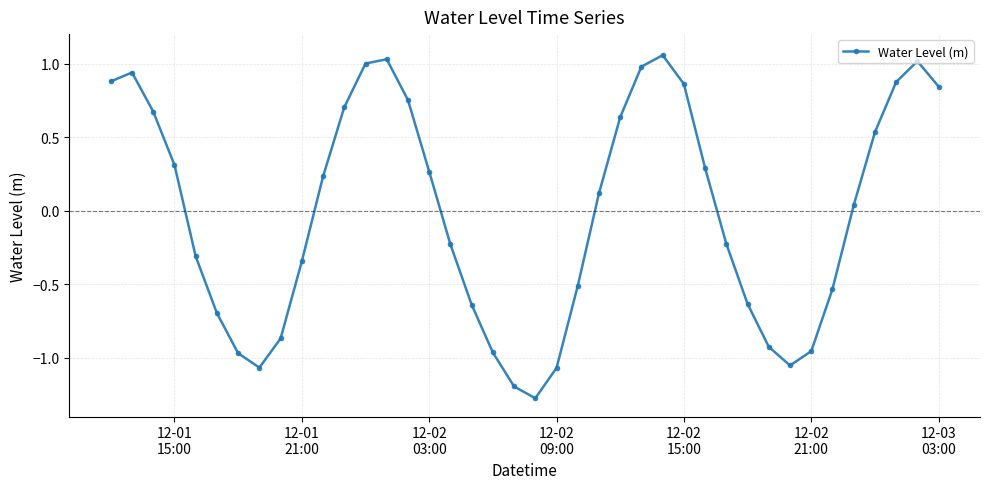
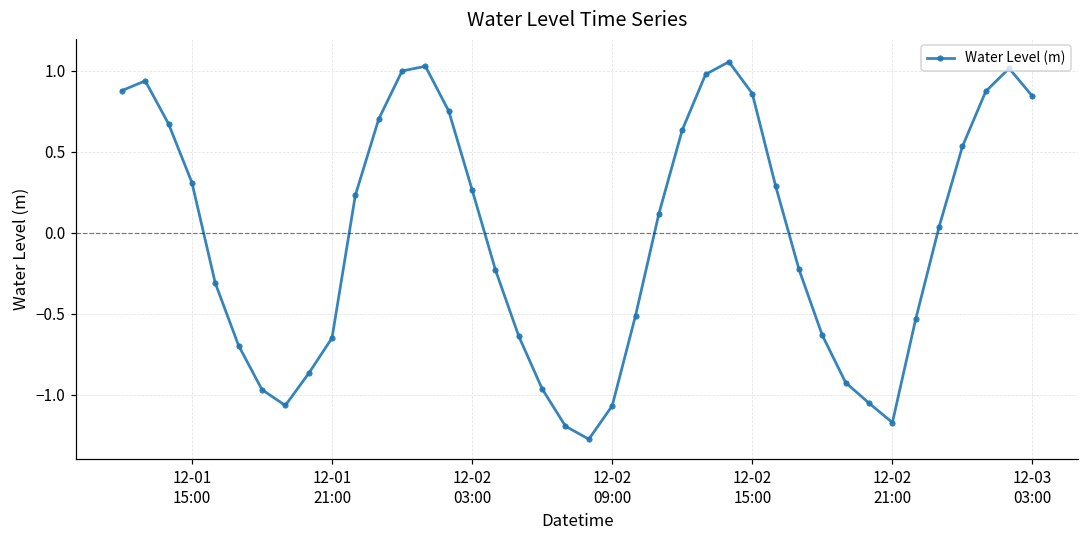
  {
    "12-01 15:00": 0.31,
-   "12-01 21:00": -0.35,
+   "12-01 21:00": -0.65,
    "12-02 03:00": 0.27,
    "12-02 09:00": -1.07,
    "12-02 15:00": 0.86,
-   "12-02 21:00": -0.96,
+   "12-02 21:00": -1.17,
    "12-03 03:00": 0.84
  }
